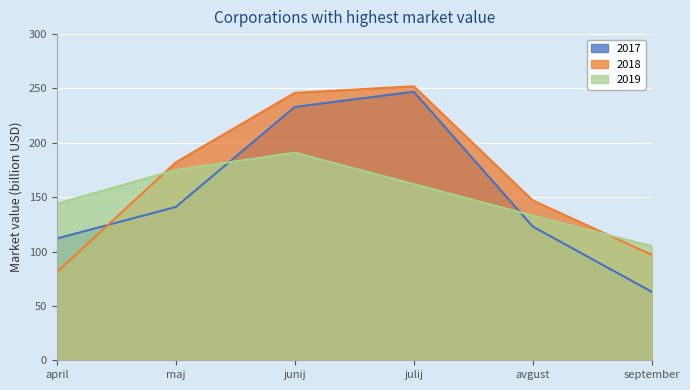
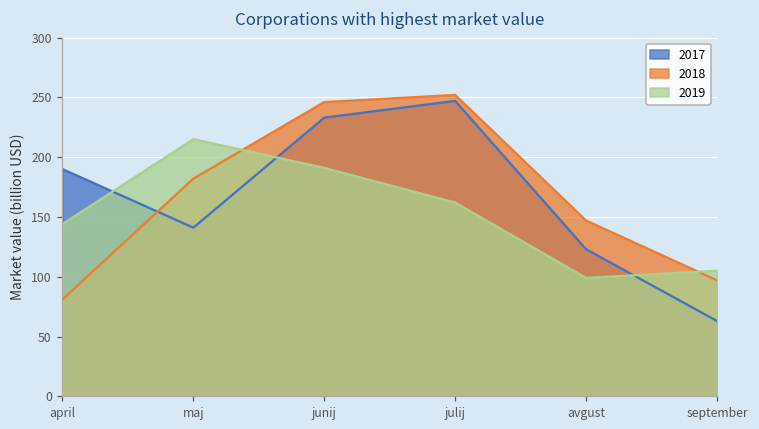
  {
    "2017": {
-     "april": 112,
+     "april": 190,
      "maj": 141,
      "junij": 233,
      "julij": 247,
      "avgust": 123,
      "september": 63
    },
    "2018": {
      "april": 81,
      "maj": 182,
      "junij": 246,
      "julij": 252,
      "avgust": 147,
      "september": 97
    },
    "2019": {
      "april": 144,
-     "maj": 175,
+     "maj": 215,
      "junij": 191,
      "julij": 162,
-     "avgust": 133,
+     "avgust": 99,
      "september": 105
    }
  }
